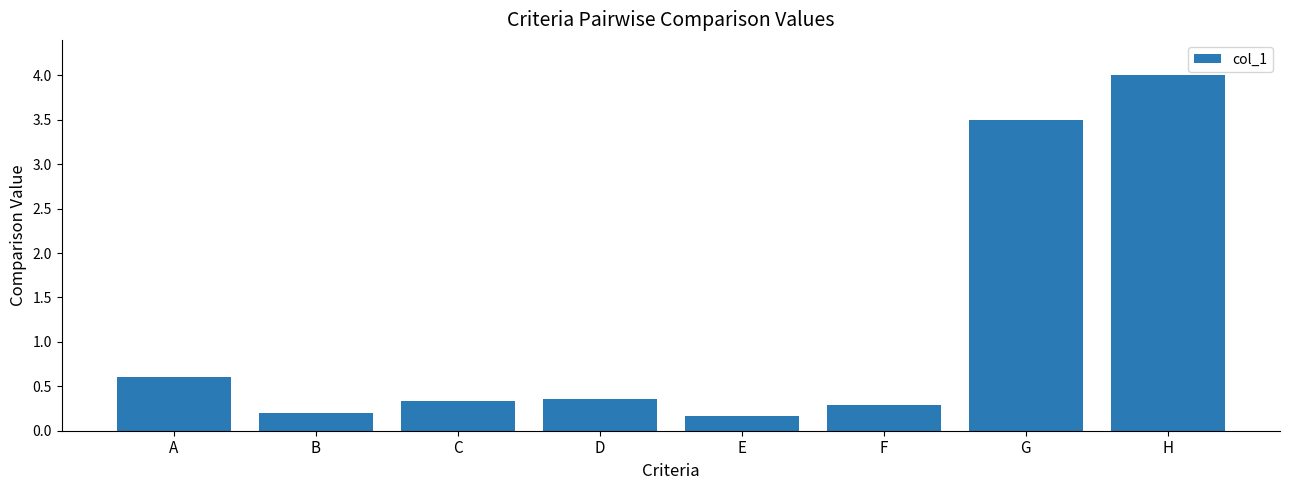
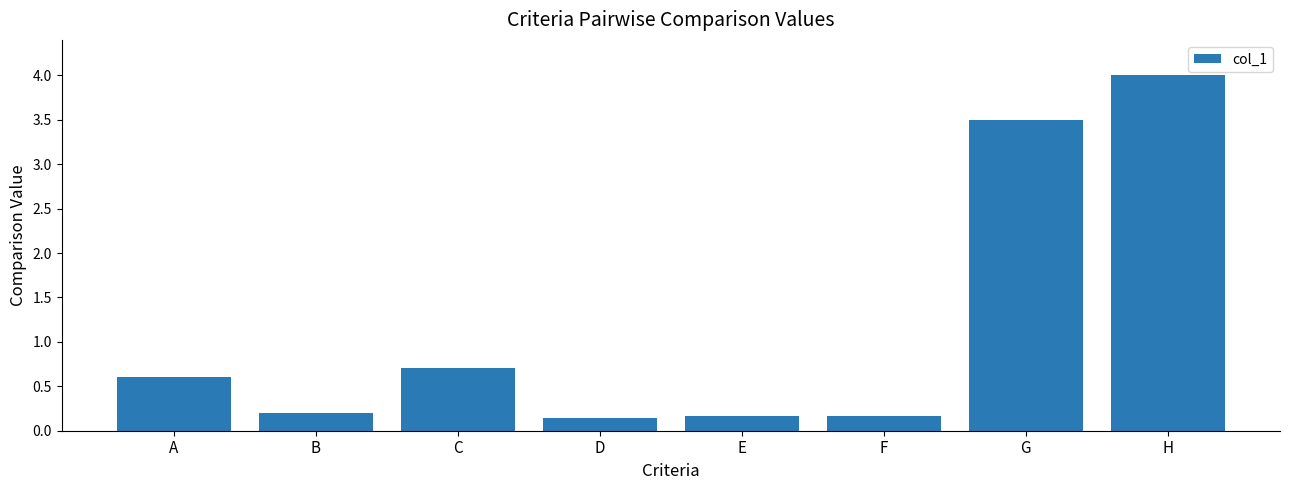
  {
    "A": 0.6,
    "B": 0.2,
-   "C": 0.3,
-   "D": 0.4,
+   "C": 0.7,
+   "D": 0.1,
    "E": 0.2,
-   "F": 0.3,
+   "F": 0.2,
    "G": 3.5,
    "H": 4.0
  }
